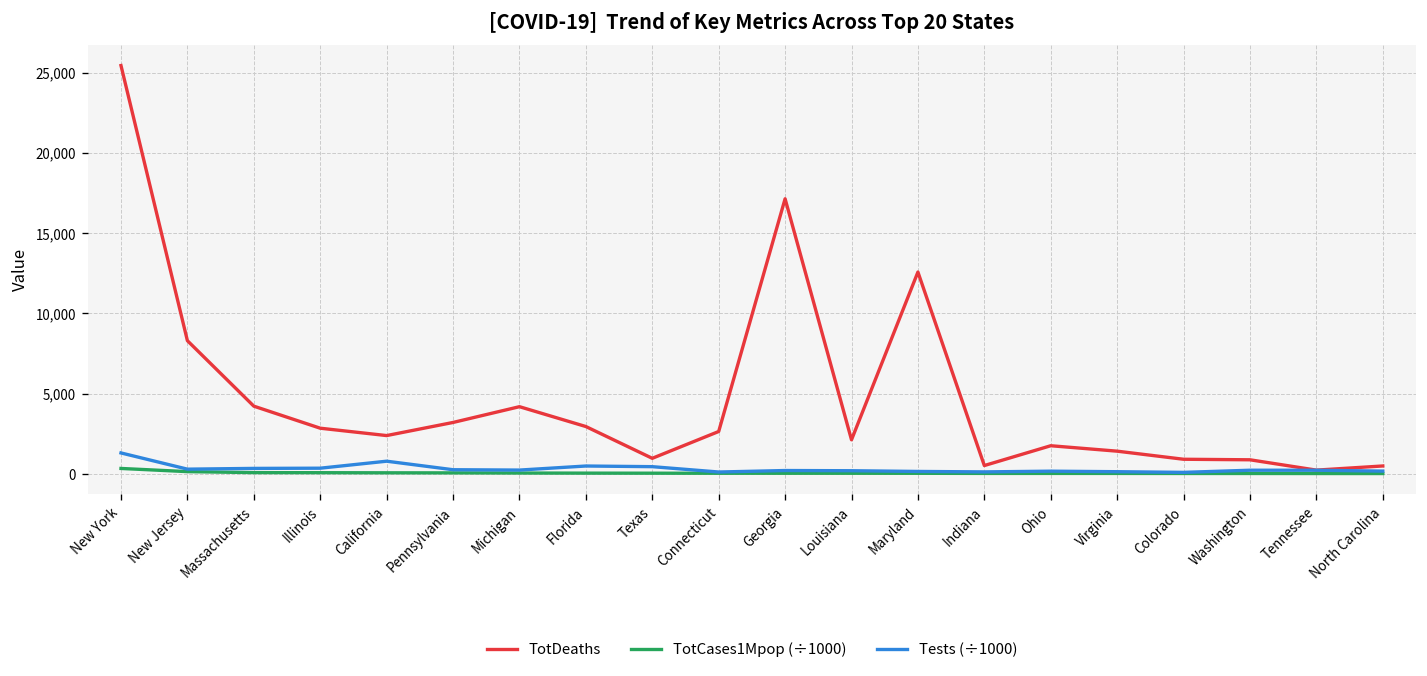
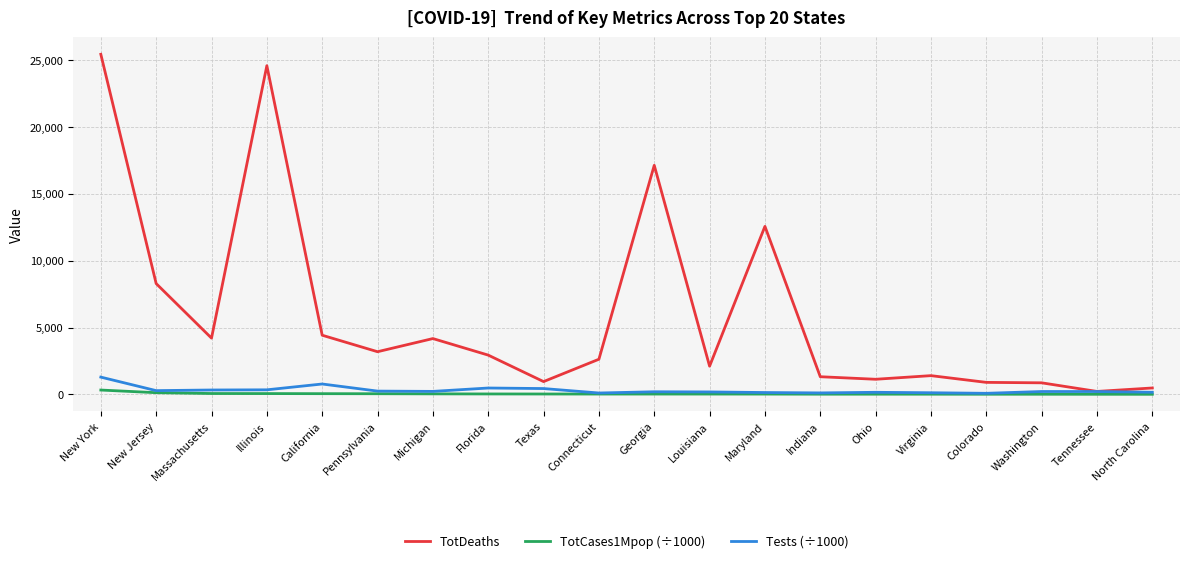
  {
    "TotDeaths": {
      "New York": "25,400",
      "New Jersey": "8,300",
      "Massachusetts": "4,200",
-     "Illinois": "2,800",
-     "California": "2,400",
+     "Illinois": "24,600",
+     "California": "4,400",
      "Pennsylvania": "3,200",
      "Michigan": "4,200",
      "Florida": "2,900",
      "Texas": "1,000",
      "Connecticut": "2,600",
      "Georgia": "17,100",
      "Louisiana": "2,100",
      "Maryland": "12,600",
-     "Indiana": "500",
-     "Ohio": "1,700",
+     "Indiana": "1,300",
+     "Ohio": "1,100",
      "Virginia": "1,400",
      "Colorado": "900",
      "Washington": "900",
      "North Carolina": "500"
    },
    "TotCases1Mpop (÷1000)": {
      "New York": "300",
      "Massachusetts": "100",
      "Illinois": "100",
      "California": "100",
      "Pennsylvania": "100",
      "Florida": "0",
      "Texas": "0",
      "Washington": "0",
      "Tennessee": "0"
    },
    "Tests (÷1000)": {
      "New York": "1,300",
      "Massachusetts": "300",
      "Illinois": "300",
      "California": "800",
      "Pennsylvania": "300",
      "Florida": "500",
      "Texas": "400",
      "Washington": "200"
    }
  }
